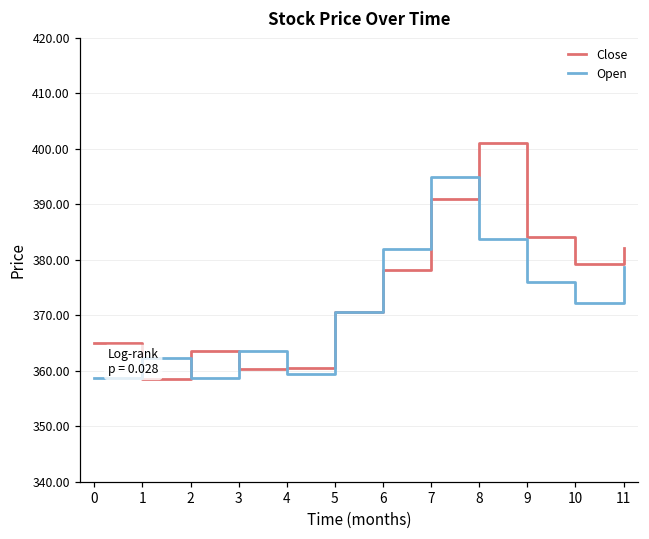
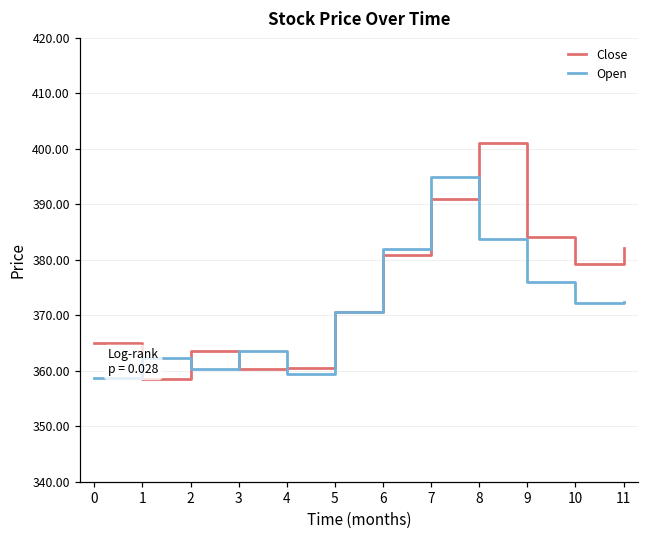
  {
    "Close": {
      "0": 365,
      "1": 358,
      "2": 364,
      "3": 360,
      "4": 360,
-     "6": 378,
+     "6": 381,
      "7": 391,
      "8": 401,
      "9": 384,
      "10": 379,
      "11": 382
    },
    "Open": {
      "0": 359,
-     "2": 359,
+     "2": 360,
      "3": 363,
      "4": 359,
      "6": 382,
      "7": 395,
      "8": 384,
      "9": 376,
      "10": 372,
-     "11": 379
+     "11": 372
    }
  }
